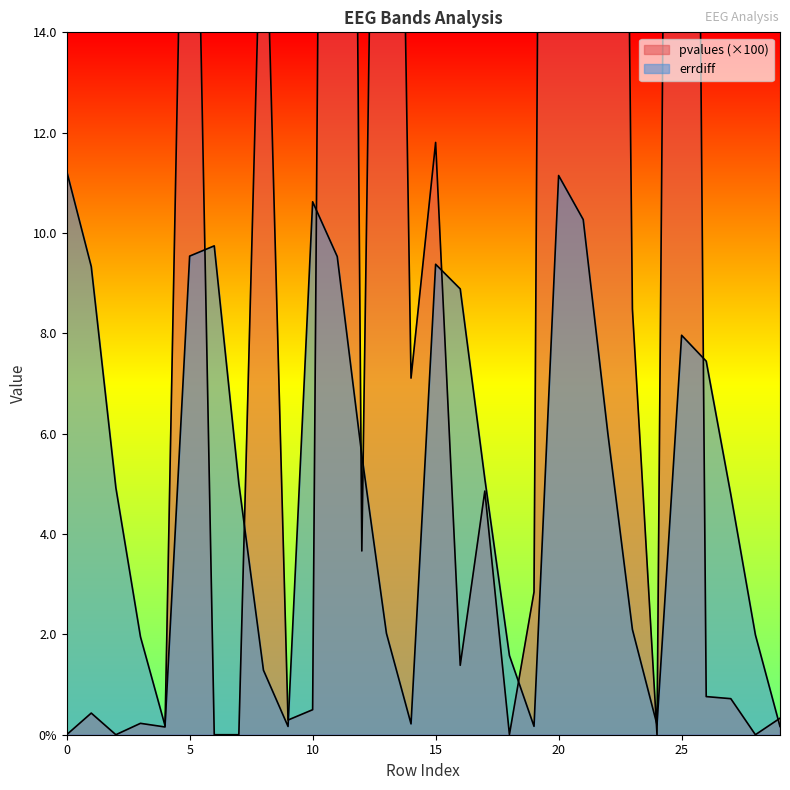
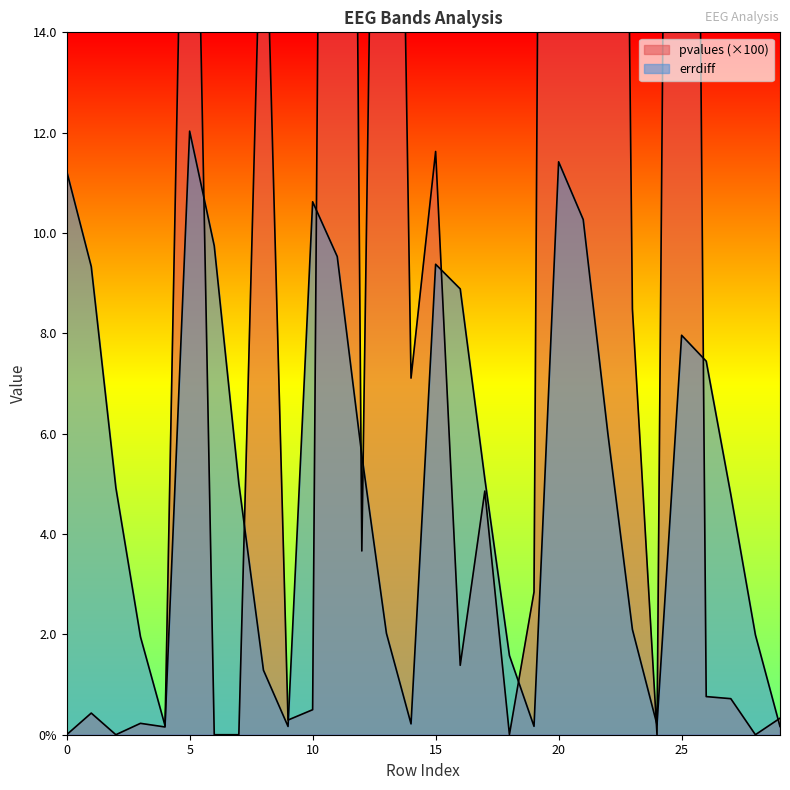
  {
    "pvalues (×100)": {
      "0": 0.0,
      "10": 0.5,
-     "15": 11.8
+     "15": 11.6
    },
    "errdiff": {
      "0": 11.2,
-     "5": 9.5,
+     "5": 12.0,
      "10": 10.6,
      "15": 9.4,
-     "20": 11.1,
+     "20": 11.4,
      "25": 8.0
    }
  }
